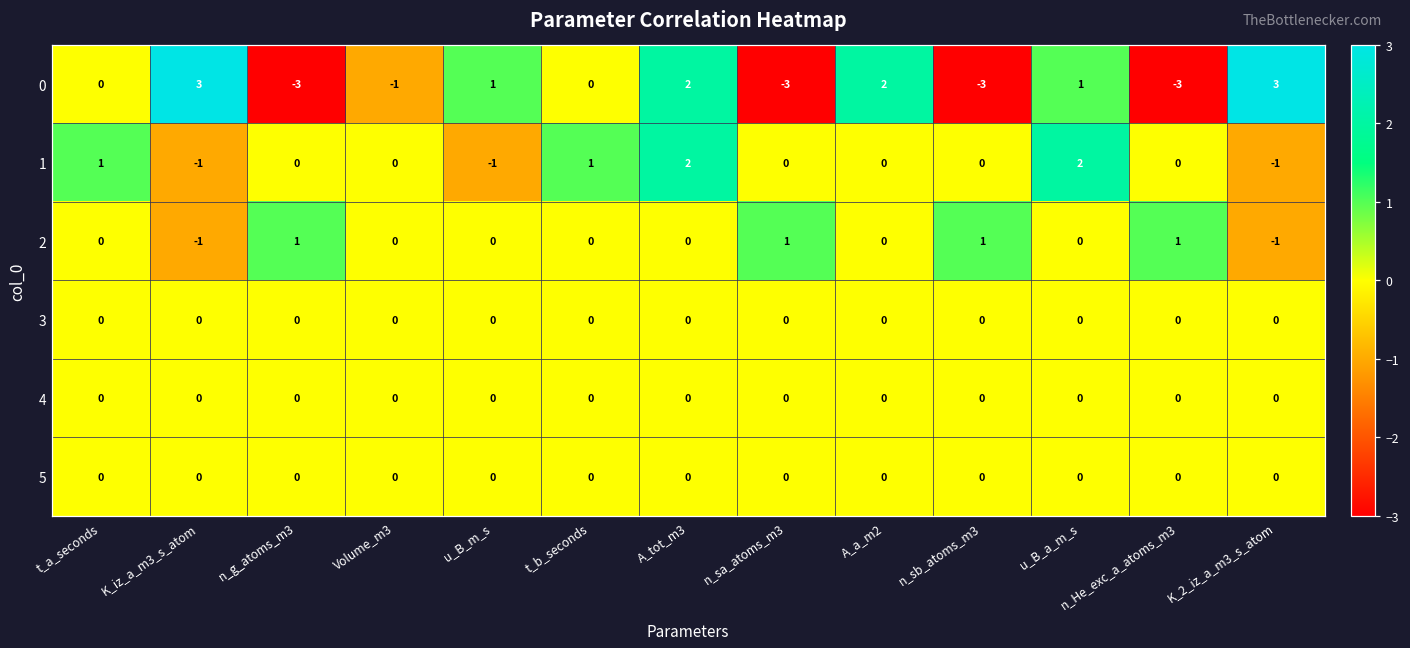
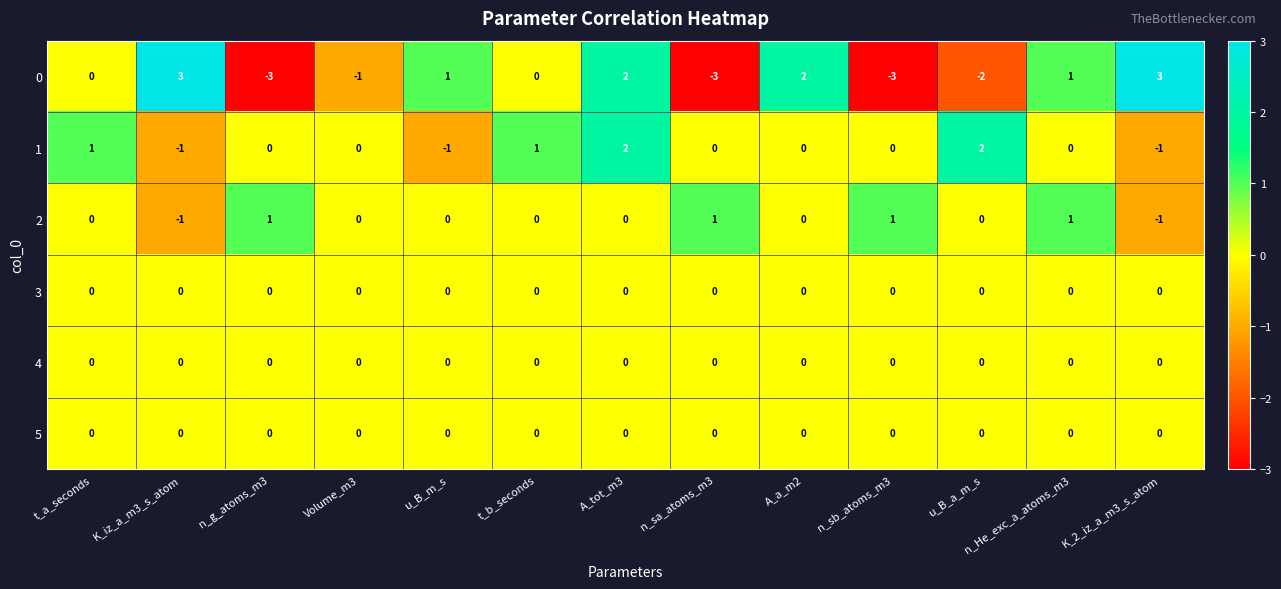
  {
    "0": {
      "t_a_seconds": 0,
      "K_iz_a_m3_s_atom": 3,
      "n_g_atoms_m3": -3,
      "Volume_m3": -1,
      "u_B_m_s": 1,
      "t_b_seconds": 0,
      "A_tot_m3": 2,
      "n_sa_atoms_m3": -3,
      "A_a_m2": 2,
      "n_sb_atoms_m3": -3,
-     "u_B_a_m_s": 1,
-     "n_He_exc_a_atoms_m3": -3,
+     "u_B_a_m_s": -2,
+     "n_He_exc_a_atoms_m3": 1,
      "K_2_iz_a_m3_s_atom": 3
    },
    "1": {
      "t_a_seconds": 1,
      "K_iz_a_m3_s_atom": -1,
      "n_g_atoms_m3": 0,
      "Volume_m3": 0,
      "u_B_m_s": -1,
      "t_b_seconds": 1,
      "A_tot_m3": 2,
      "n_sa_atoms_m3": 0,
      "A_a_m2": 0,
      "n_sb_atoms_m3": 0,
      "u_B_a_m_s": 2,
      "n_He_exc_a_atoms_m3": 0,
      "K_2_iz_a_m3_s_atom": -1
    },
    "2": {
      "t_a_seconds": 0,
      "K_iz_a_m3_s_atom": -1,
      "n_g_atoms_m3": 1,
      "Volume_m3": 0,
      "u_B_m_s": 0,
      "t_b_seconds": 0,
      "A_tot_m3": 0,
      "n_sa_atoms_m3": 1,
      "A_a_m2": 0,
      "n_sb_atoms_m3": 1,
      "u_B_a_m_s": 0,
      "n_He_exc_a_atoms_m3": 1,
      "K_2_iz_a_m3_s_atom": -1
    },
    "3": {
      "t_a_seconds": 0,
      "K_iz_a_m3_s_atom": 0,
      "n_g_atoms_m3": 0,
      "Volume_m3": 0,
      "u_B_m_s": 0,
      "t_b_seconds": 0,
      "A_tot_m3": 0,
      "n_sa_atoms_m3": 0,
      "A_a_m2": 0,
      "n_sb_atoms_m3": 0,
      "u_B_a_m_s": 0,
      "n_He_exc_a_atoms_m3": 0,
      "K_2_iz_a_m3_s_atom": 0
    },
    "4": {
      "t_a_seconds": 0,
      "K_iz_a_m3_s_atom": 0,
      "n_g_atoms_m3": 0,
      "Volume_m3": 0,
      "u_B_m_s": 0,
      "t_b_seconds": 0,
      "A_tot_m3": 0,
      "n_sa_atoms_m3": 0,
      "A_a_m2": 0,
      "n_sb_atoms_m3": 0,
      "u_B_a_m_s": 0,
      "n_He_exc_a_atoms_m3": 0,
      "K_2_iz_a_m3_s_atom": 0
    },
    "5": {
      "t_a_seconds": 0,
      "K_iz_a_m3_s_atom": 0,
      "n_g_atoms_m3": 0,
      "Volume_m3": 0,
      "u_B_m_s": 0,
      "t_b_seconds": 0,
      "A_tot_m3": 0,
      "n_sa_atoms_m3": 0,
      "A_a_m2": 0,
      "n_sb_atoms_m3": 0,
      "u_B_a_m_s": 0,
      "n_He_exc_a_atoms_m3": 0,
      "K_2_iz_a_m3_s_atom": 0
    }
  }
